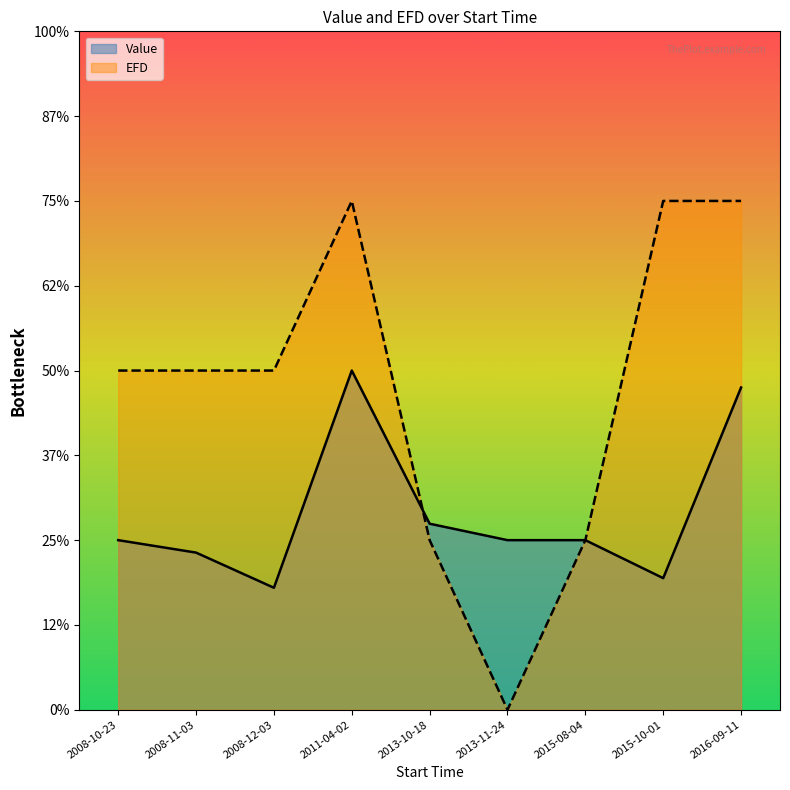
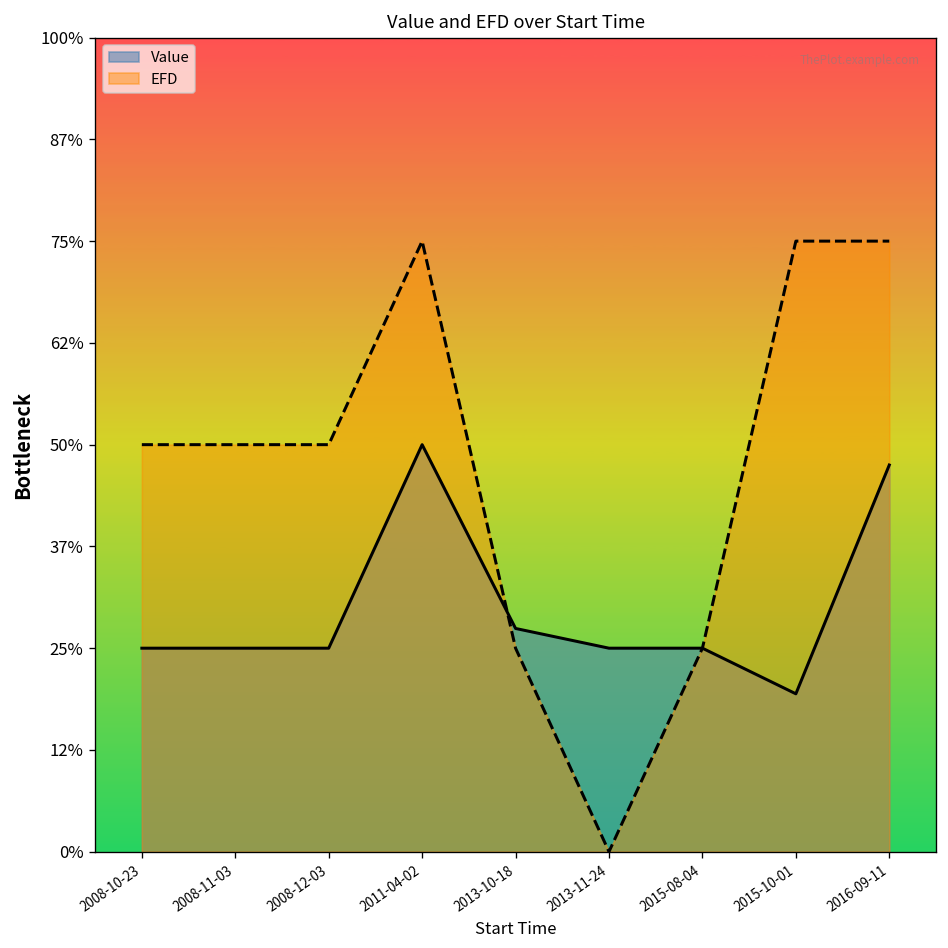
  {
    "Value": {
      "2008-10-23": "25%",
-     "2008-11-03": "23%",
-     "2008-12-03": "18%",
+     "2008-11-03": "25%",
+     "2008-12-03": "25%",
      "2011-04-02": "50%",
      "2013-10-18": "27%",
      "2013-11-24": "25%",
      "2015-10-01": "19%",
      "2016-09-11": "48%"
    },
    "EFD": {
      "2008-10-23": "50%",
      "2008-11-03": "50%",
      "2008-12-03": "50%",
      "2011-04-02": "75%",
      "2013-10-18": "25%",
      "2013-11-24": "0%",
      "2015-10-01": "75%",
      "2016-09-11": "75%"
    }
  }
